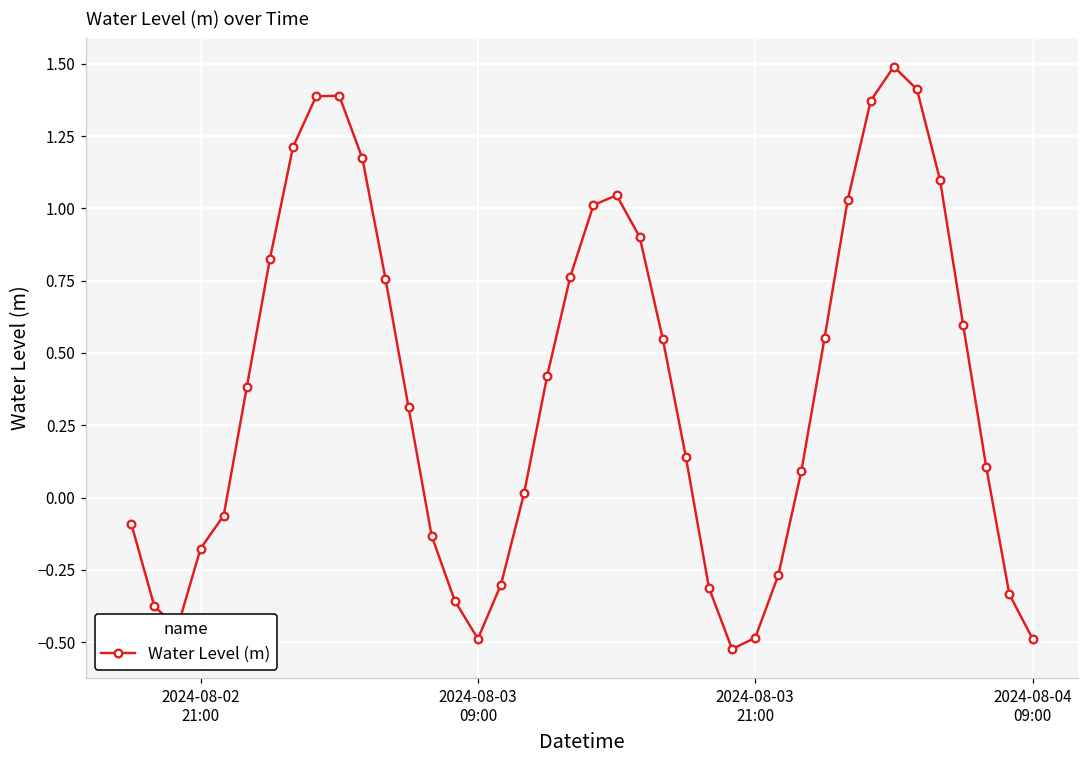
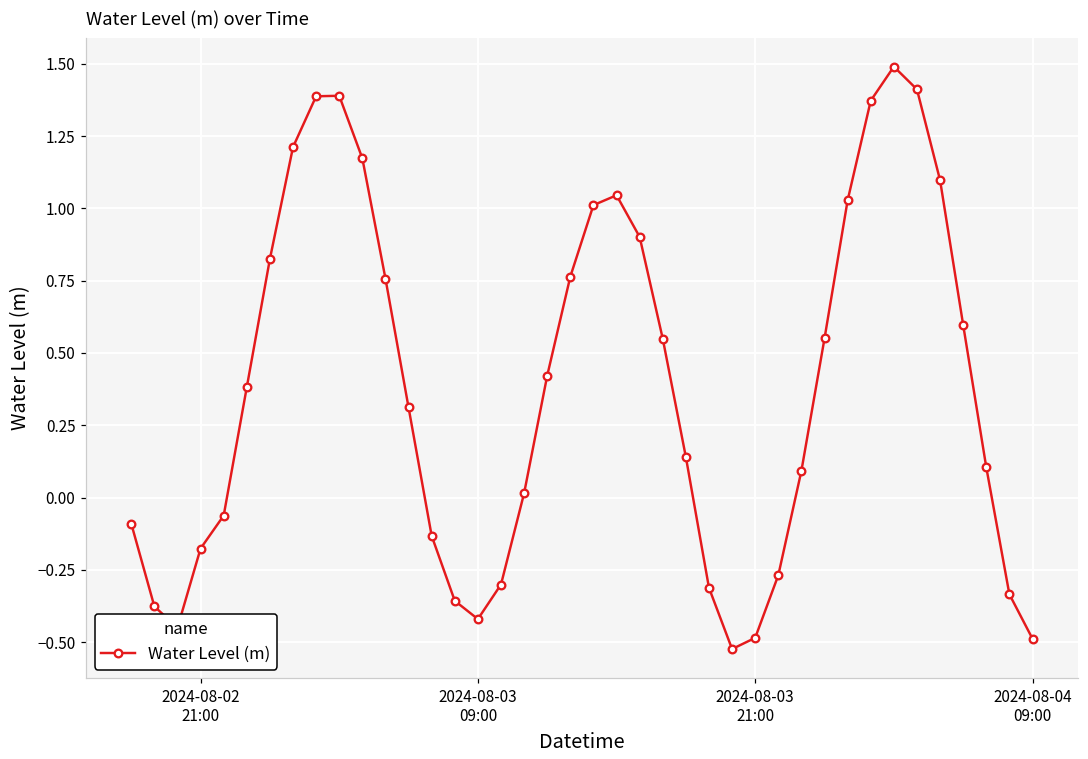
  {
    "2024-08-02 21:00": -0.18,
-   "2024-08-03 09:00": -0.49,
+   "2024-08-03 09:00": -0.42,
    "2024-08-03 21:00": -0.48,
    "2024-08-04 09:00": -0.49
  }
